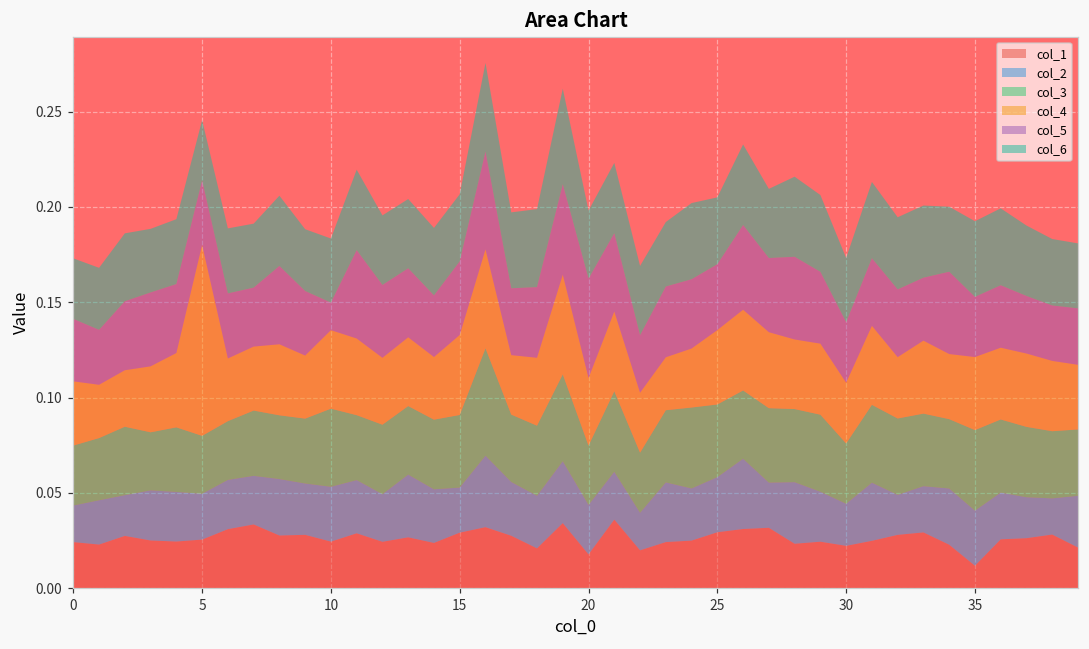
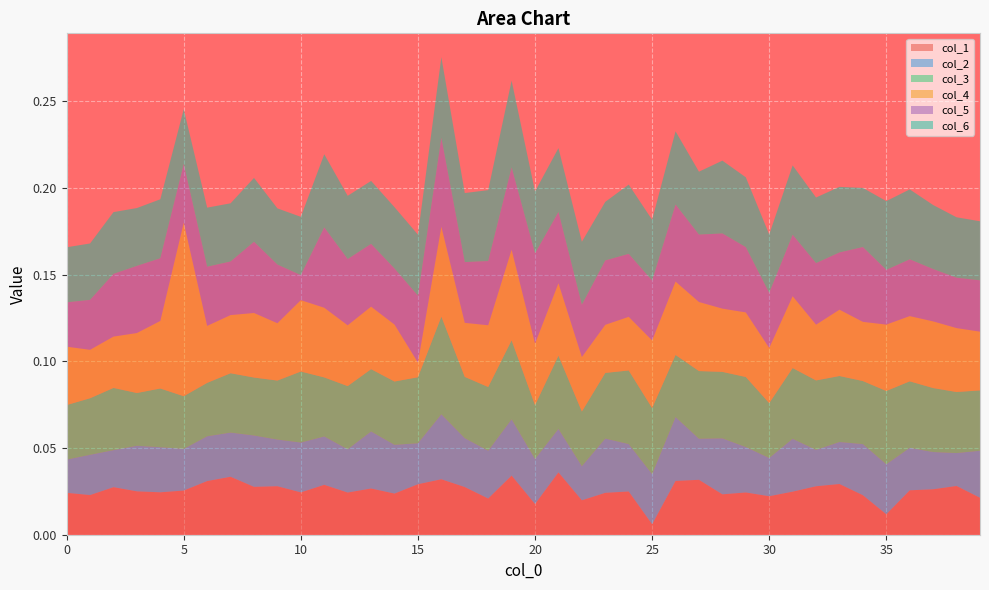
  {
    "col_1": {
      "0": 0.024,
      "5": 0.025,
      "10": 0.024,
      "15": 0.029,
      "20": 0.018,
-     "25": 0.029,
+     "25": 0.006,
      "30": 0.022,
      "35": 0.012
    },
    "col_4": {
      "0": 0.034,
      "5": 0.100,
      "10": 0.041,
-     "15": 0.042,
+     "15": 0.008,
      "20": 0.035,
      "25": 0.039,
      "30": 0.032,
      "35": 0.038
    },
    "col_5": {
-     "0": 0.033,
+     "0": 0.026,
      "5": 0.034,
      "10": 0.014,
      "15": 0.039,
      "20": 0.052,
      "25": 0.035,
      "30": 0.032,
      "35": 0.032
    }
  }
